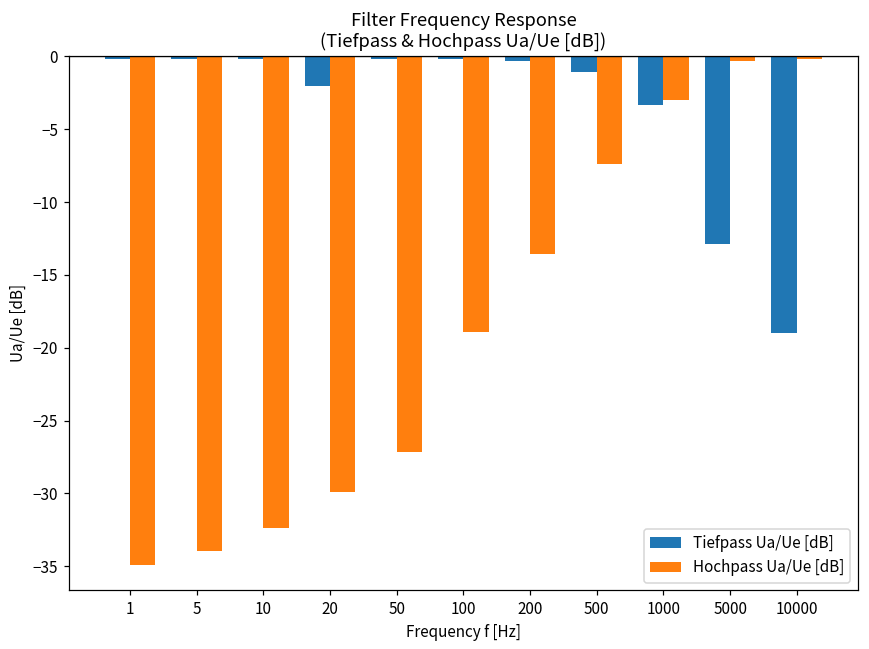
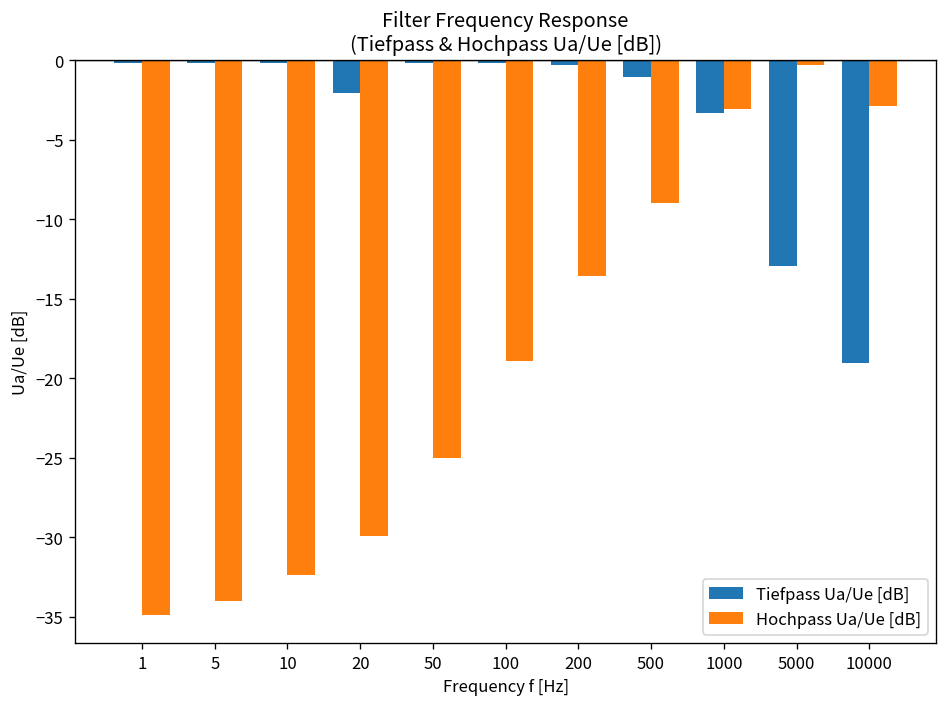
  {
    "Tiefpass Ua/Ue [dB]": {
      "20": -2.0,
      "200": -0.3,
      "500": -1.1,
      "1000": -3.3,
      "5000": -12.9,
      "10000": -19.0
    },
    "Hochpass Ua/Ue [dB]": {
      "1": -34.9,
      "5": -34.0,
      "10": -32.4,
      "20": -29.9,
-     "50": -27.2,
+     "50": -25.0,
      "100": -18.9,
      "200": -13.6,
-     "500": -7.4,
+     "500": -9.0,
      "1000": -3.0,
      "5000": -0.3,
-     "10000": -0.2
+     "10000": -2.8
    }
  }
